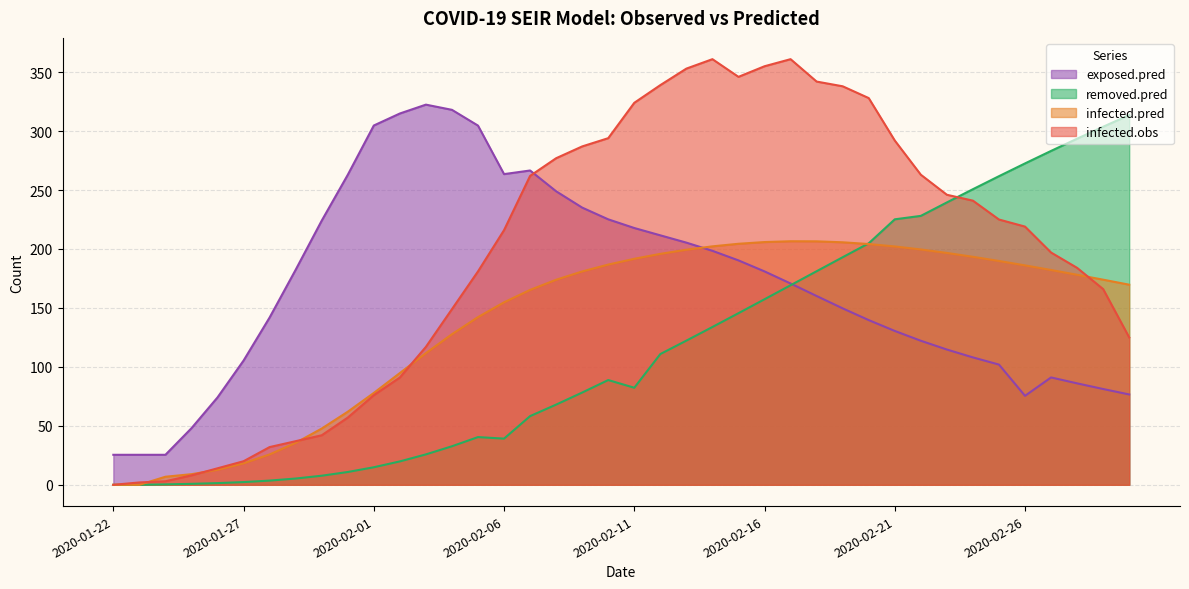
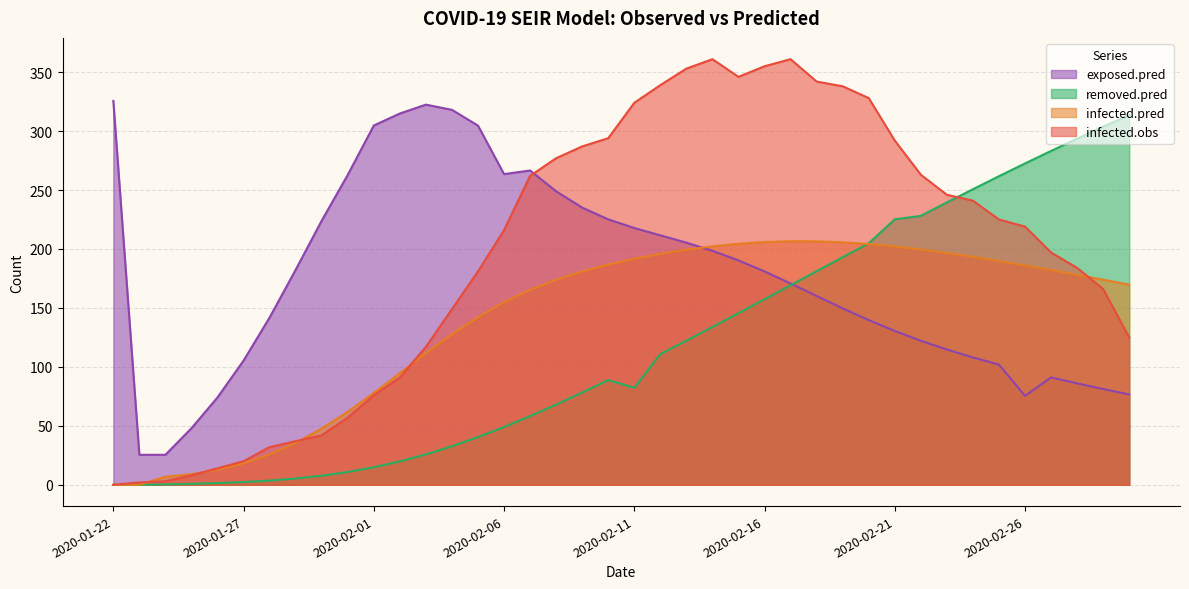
  {
    "exposed.pred": {
-     "2020-01-22": 25,
+     "2020-01-22": 326,
      "2020-01-27": 105,
      "2020-02-01": 305,
      "2020-02-06": 264,
      "2020-02-11": 218,
      "2020-02-16": 181,
      "2020-02-21": 130,
      "2020-02-26": 75
    },
    "removed.pred": {
      "2020-01-27": 2,
      "2020-02-01": 15,
-     "2020-02-06": 39,
+     "2020-02-06": 49,
      "2020-02-11": 82,
      "2020-02-16": 157,
      "2020-02-21": 225,
      "2020-02-26": 273
    }
  }
